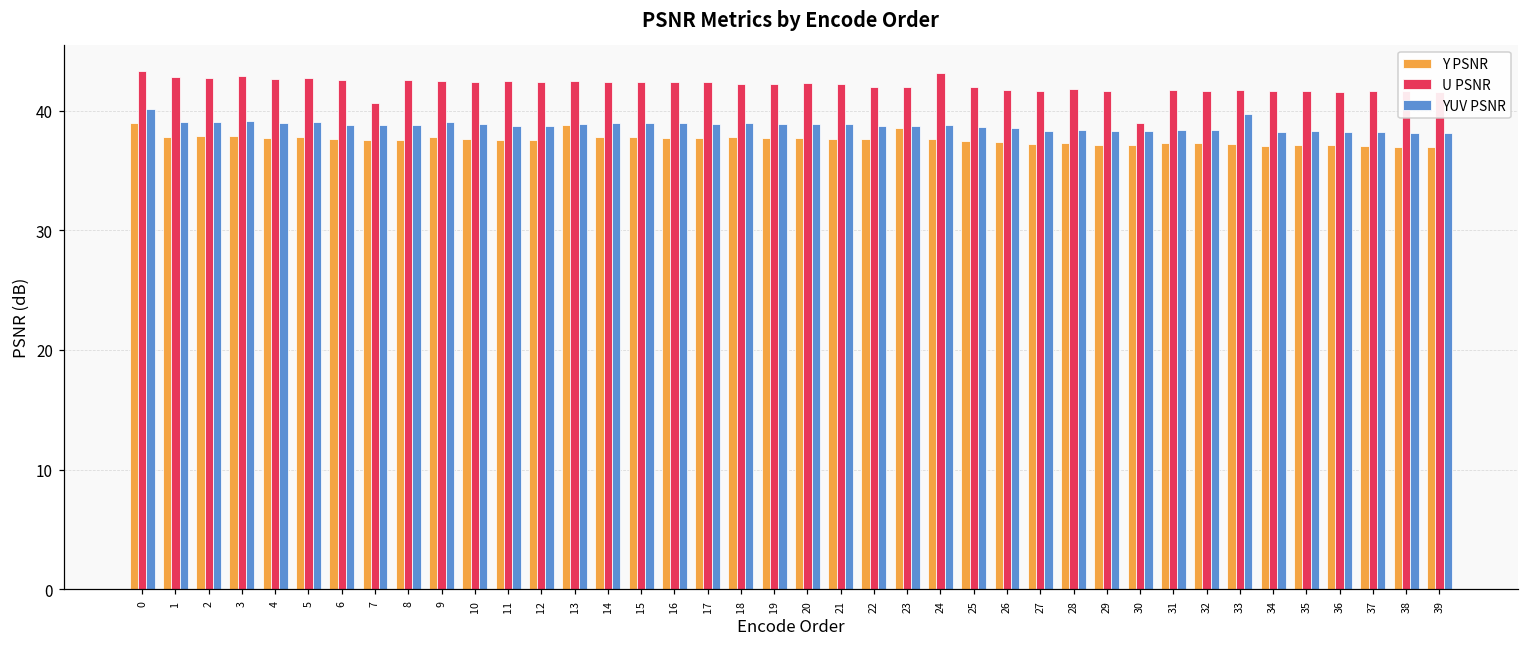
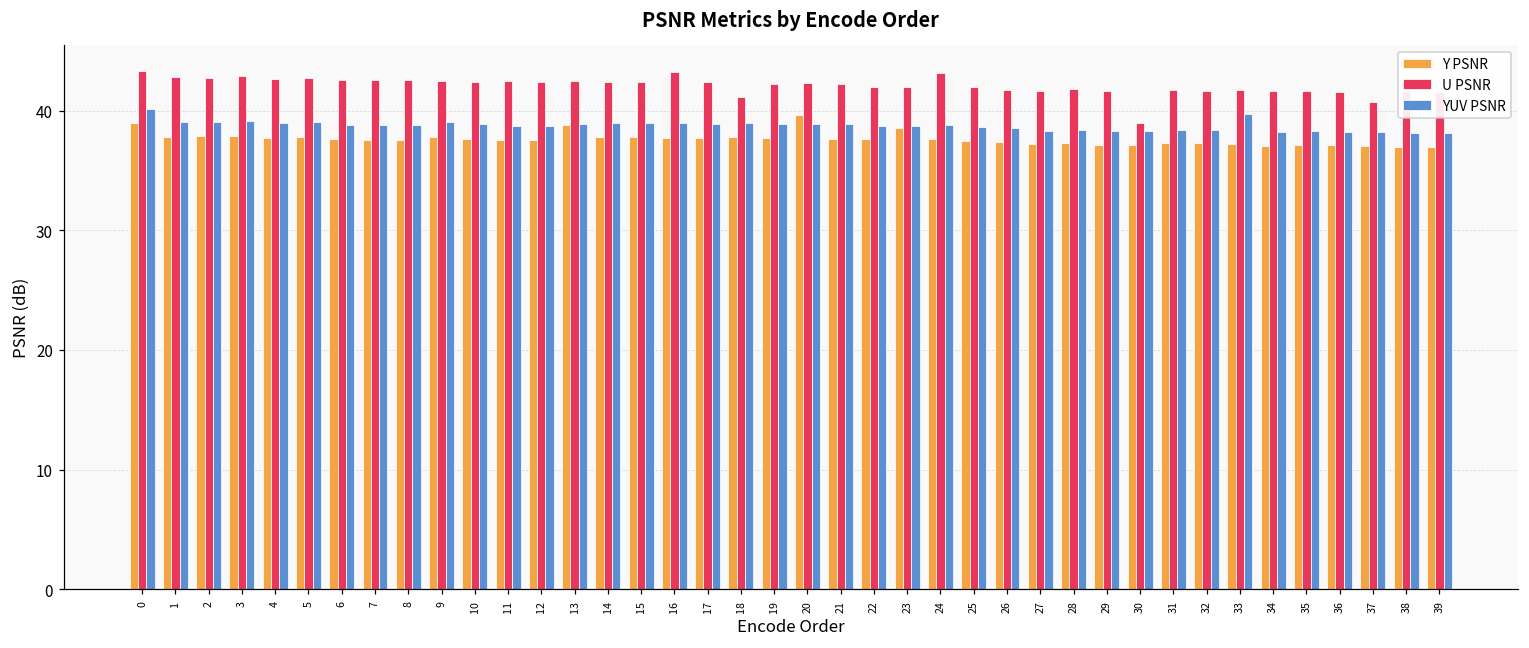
  {
    "Y PSNR": {
      "0": 39.0,
      "1": 37.8,
      "2": 37.8,
      "3": 37.9,
      "4": 37.7,
      "5": 37.8,
      "6": 37.6,
      "7": 37.6,
      "8": 37.5,
      "9": 37.8,
      "10": 37.7,
      "11": 37.5,
      "12": 37.5,
      "13": 38.8,
      "14": 37.8,
      "15": 37.8,
      "16": 37.7,
      "17": 37.7,
      "18": 37.8,
      "19": 37.7,
-     "20": 37.7,
+     "20": 39.6,
      "21": 37.7,
      "22": 37.6,
      "23": 38.6,
      "24": 37.6,
      "25": 37.5,
      "26": 37.4,
      "27": 37.2,
      "28": 37.3,
      "29": 37.2,
      "30": 37.1,
      "31": 37.3,
      "32": 37.3,
      "33": 37.2,
      "34": 37.1,
      "35": 37.1,
      "36": 37.1,
      "37": 37.0,
      "38": 37.0,
      "39": 37.0
    },
    "U PSNR": {
      "0": 43.3,
      "1": 42.8,
      "2": 42.7,
      "3": 42.9,
      "4": 42.6,
      "5": 42.7,
      "6": 42.5,
-     "7": 40.7,
+     "7": 42.6,
      "8": 42.6,
      "9": 42.5,
      "10": 42.4,
      "11": 42.5,
      "12": 42.4,
      "13": 42.4,
      "14": 42.4,
      "15": 42.3,
-     "16": 42.4,
+     "16": 43.2,
      "17": 42.3,
-     "18": 42.2,
+     "18": 41.1,
      "19": 42.2,
      "20": 42.3,
      "21": 42.2,
      "22": 42.0,
      "23": 42.0,
      "24": 43.1,
      "25": 42.0,
      "26": 41.7,
      "27": 41.6,
      "28": 41.8,
      "29": 41.7,
      "30": 39.0,
      "31": 41.7,
      "32": 41.6,
      "33": 41.7,
      "34": 41.6,
      "35": 41.6,
      "36": 41.5,
-     "37": 41.6
+     "37": 40.7
    },
    "YUV PSNR": {
      "0": 40.1,
      "1": 39.1,
      "2": 39.1,
      "3": 39.2,
      "4": 38.9,
      "5": 39.0,
      "6": 38.8,
      "7": 38.8,
      "8": 38.8,
      "9": 39.0,
      "10": 38.9,
      "11": 38.7,
      "12": 38.7,
      "13": 38.8,
      "14": 39.0,
      "15": 38.9,
      "16": 38.9,
      "17": 38.9,
      "18": 38.9,
      "19": 38.9,
      "20": 38.8,
      "21": 38.8,
      "22": 38.7,
      "23": 38.7,
      "24": 38.8,
      "25": 38.6,
      "26": 38.5,
      "27": 38.3,
      "28": 38.4,
      "29": 38.3,
      "30": 38.3,
      "31": 38.4,
      "32": 38.4,
      "33": 39.7,
      "34": 38.2,
      "35": 38.3,
      "36": 38.2,
      "37": 38.2,
      "38": 38.1,
      "39": 38.1
    }
  }
